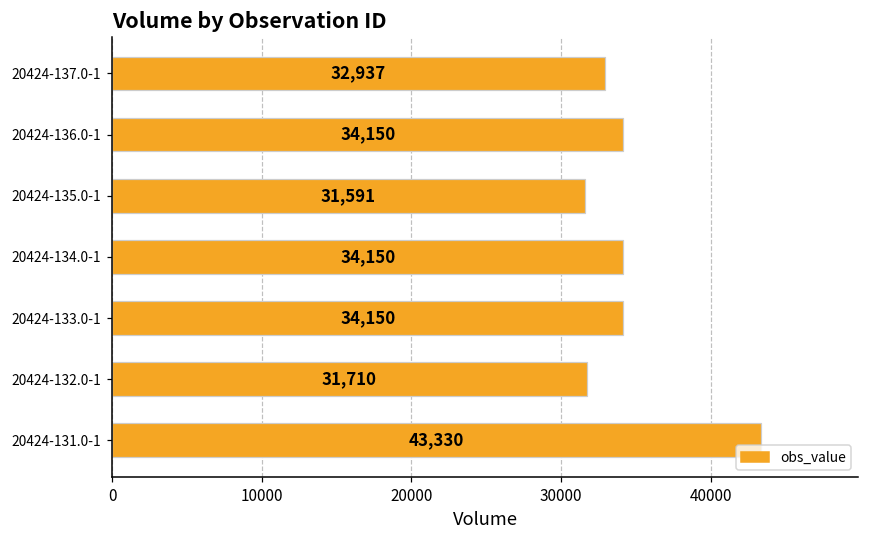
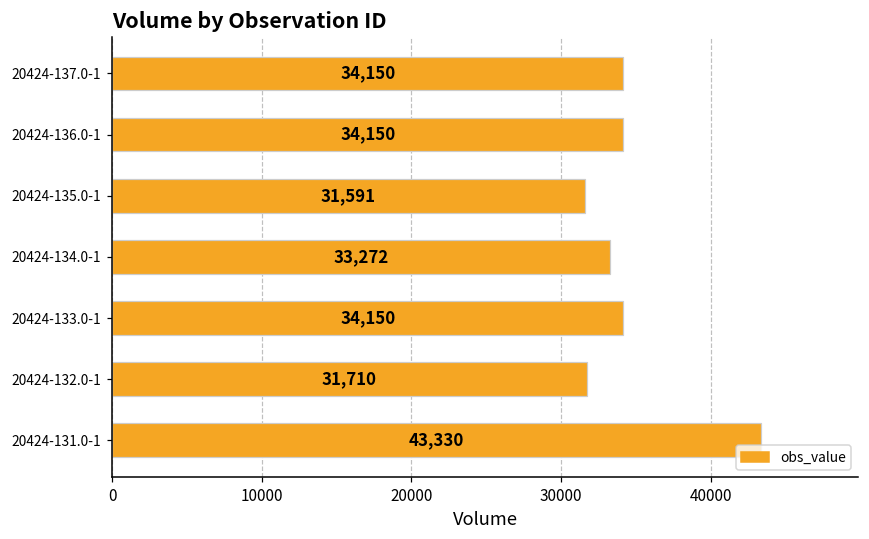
  {
-   "20424-137.0-1": "32,937",
+   "20424-137.0-1": "34,150",
    "20424-136.0-1": "34,150",
    "20424-135.0-1": "31,591",
-   "20424-134.0-1": "34,150",
+   "20424-134.0-1": "33,272",
    "20424-133.0-1": "34,150",
    "20424-132.0-1": "31,710",
    "20424-131.0-1": "43,330"
  }
